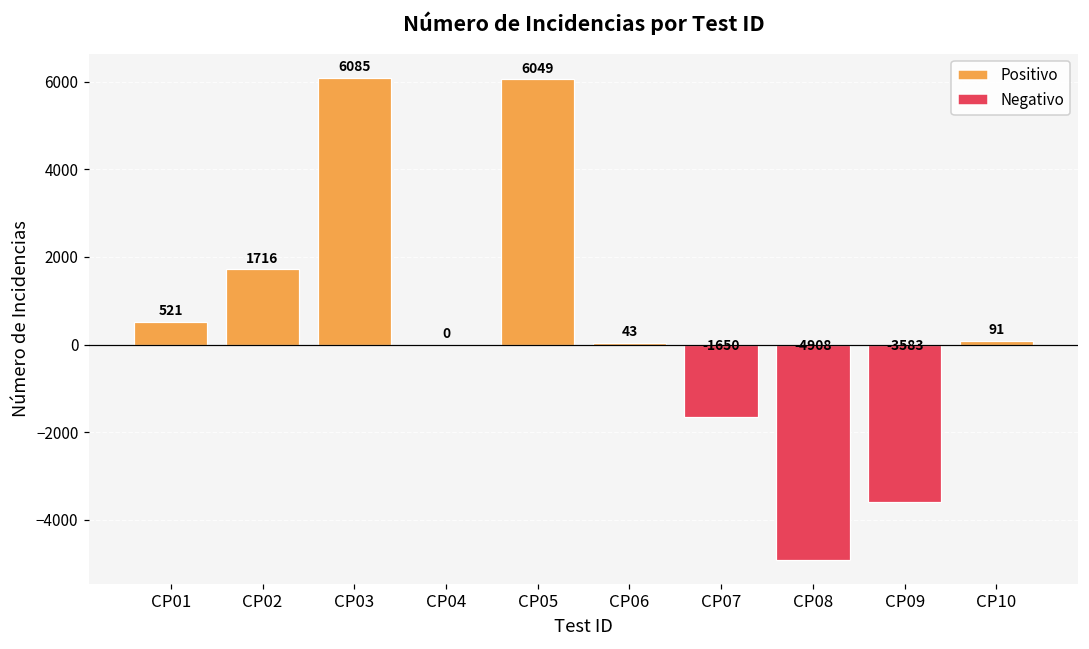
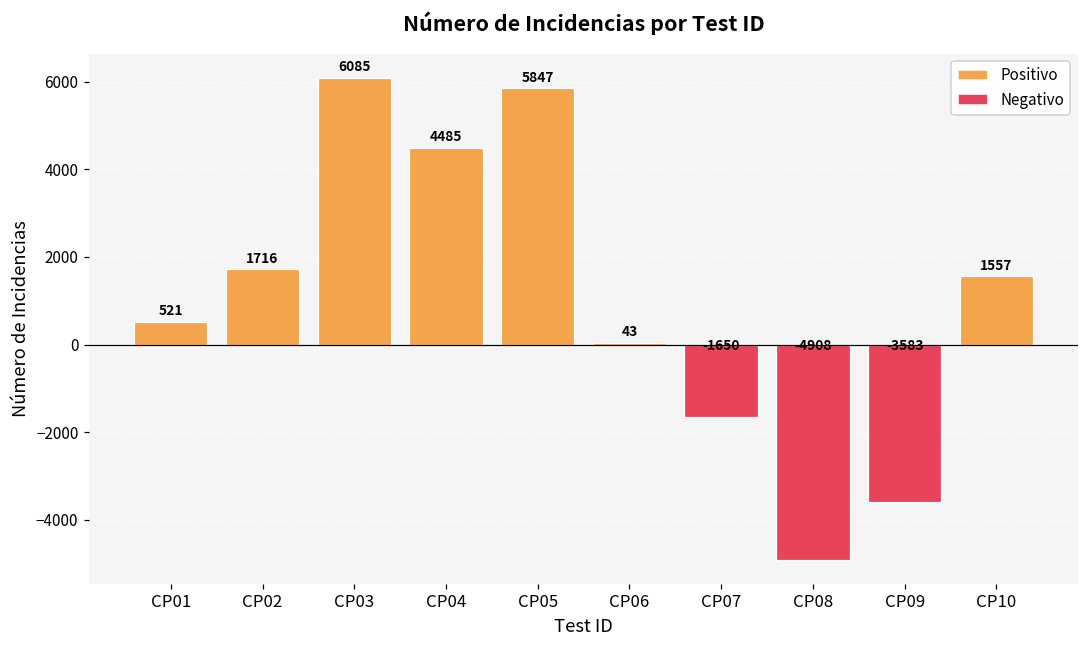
  {
    "CP01": 521,
    "CP02": 1716,
    "CP03": 6085,
-   "CP04": 0,
-   "CP05": 6049,
+   "CP04": 4485,
+   "CP05": 5847,
    "CP06": 43,
    "CP07": -1650,
    "CP08": -4908,
    "CP09": -3583,
-   "CP10": 91
+   "CP10": 1557
  }
